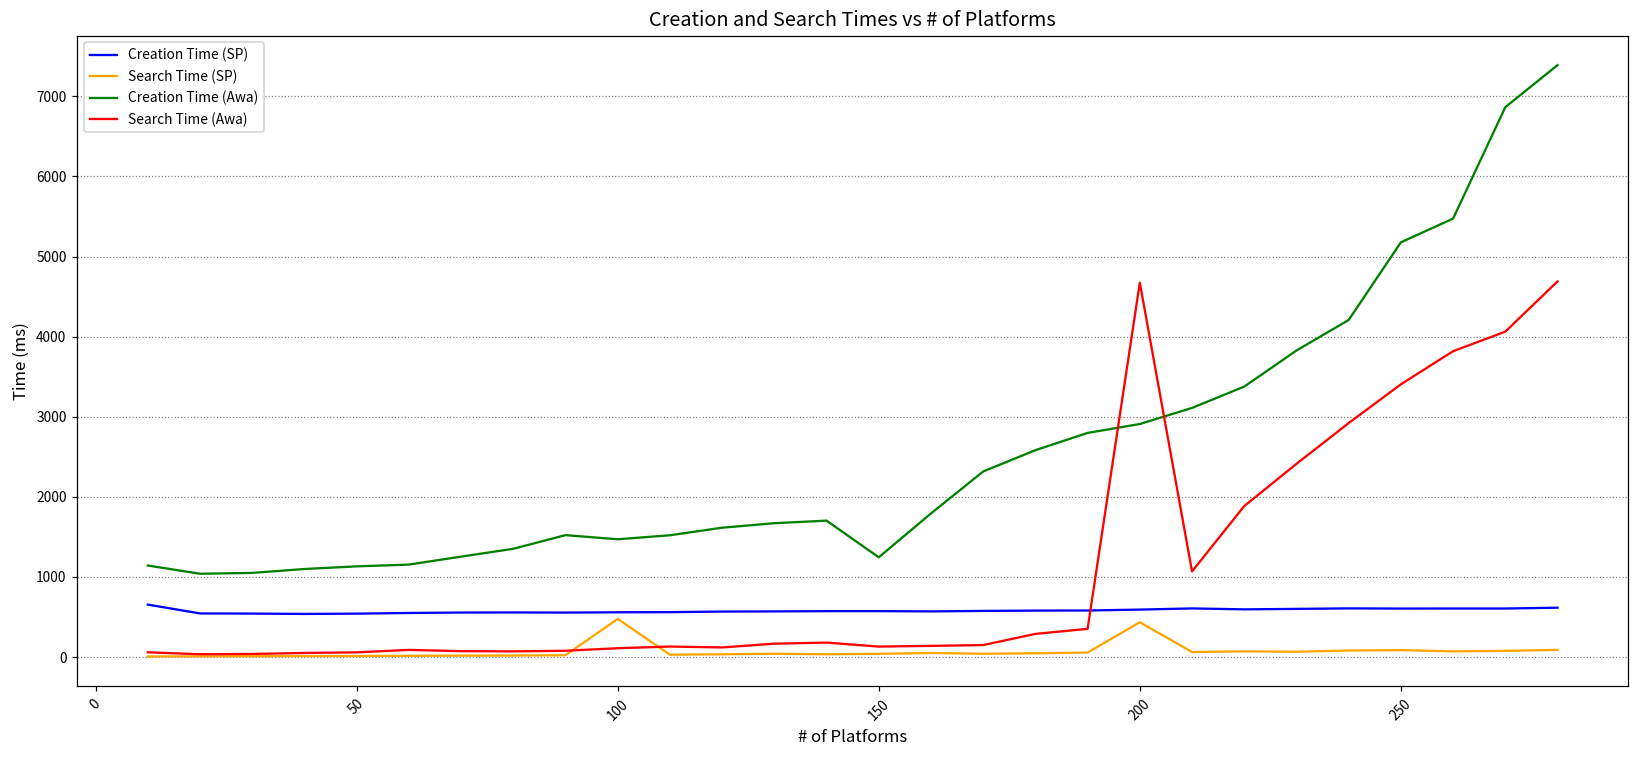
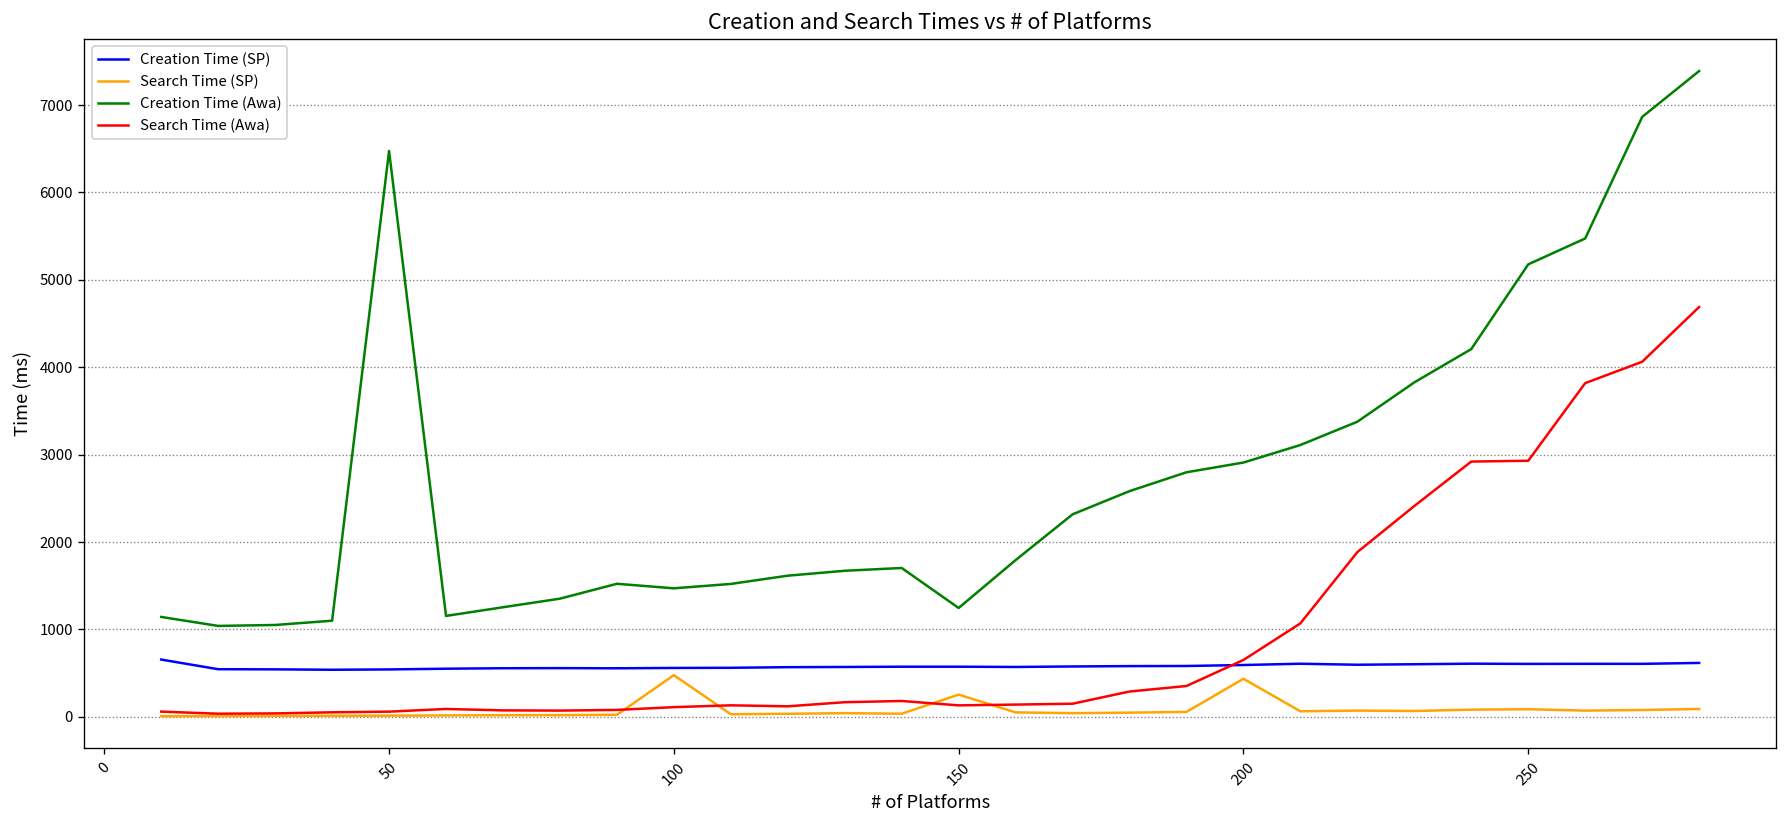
  {
    "Creation Time (SP)": {
      "50": 500,
      "100": 600,
      "150": 600,
      "200": 600,
      "250": 600
    },
    "Search Time (SP)": {
      "50": 0,
      "100": 500,
-     "150": 0,
+     "150": 300,
      "200": 400,
      "250": 100
    },
    "Creation Time (Awa)": {
-     "50": 1100,
+     "50": 6500,
      "100": 1500,
      "150": 1200,
      "200": 2900,
      "250": 5200
    },
    "Search Time (Awa)": {
      "50": 100,
      "100": 100,
      "150": 100,
-     "200": 4700,
-     "250": 3400
+     "200": 700,
+     "250": 2900
    }
  }
